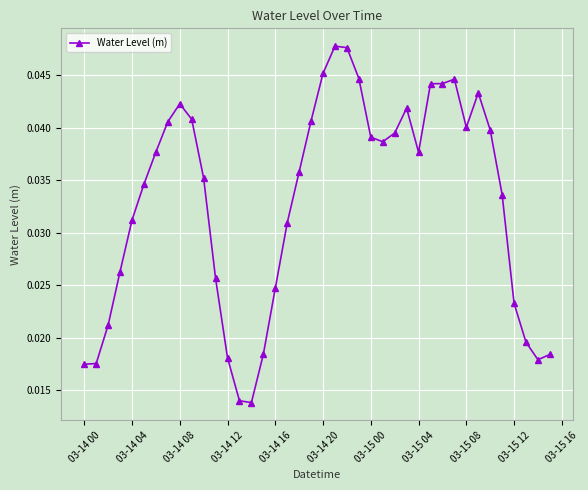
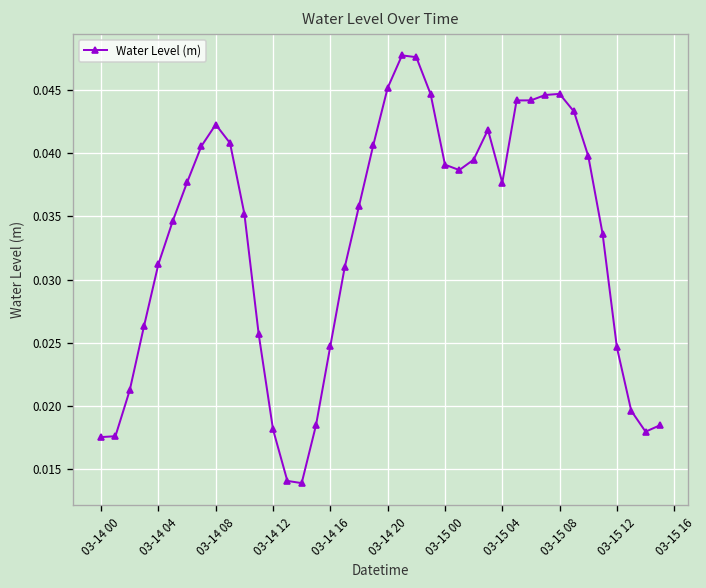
  {
    "03-14 00": 0.0175,
    "03-14 04": 0.0312,
    "03-14 08": 0.0423,
    "03-14 12": 0.0181,
    "03-14 16": 0.0247,
    "03-14 20": 0.0452,
    "03-15 00": 0.0391,
    "03-15 04": 0.0377,
-   "03-15 08": 0.0400,
-   "03-15 12": 0.0233
+   "03-15 08": 0.0447,
+   "03-15 12": 0.0246
  }
